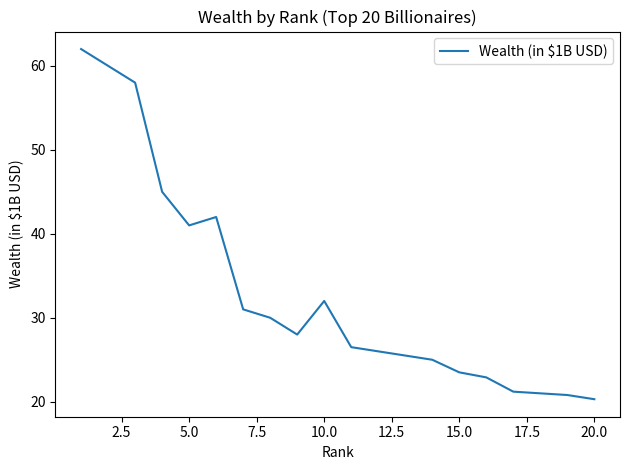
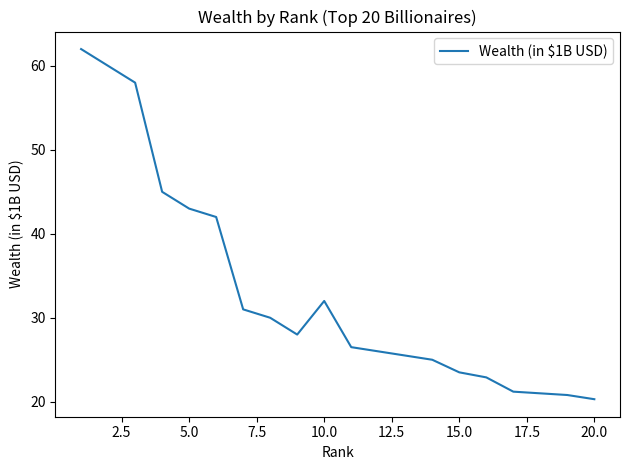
  {
-   "5.0": 41,
+   "5.0": 43,
    "10.0": 32,
    "15.0": 24,
    "20.0": 20
  }
